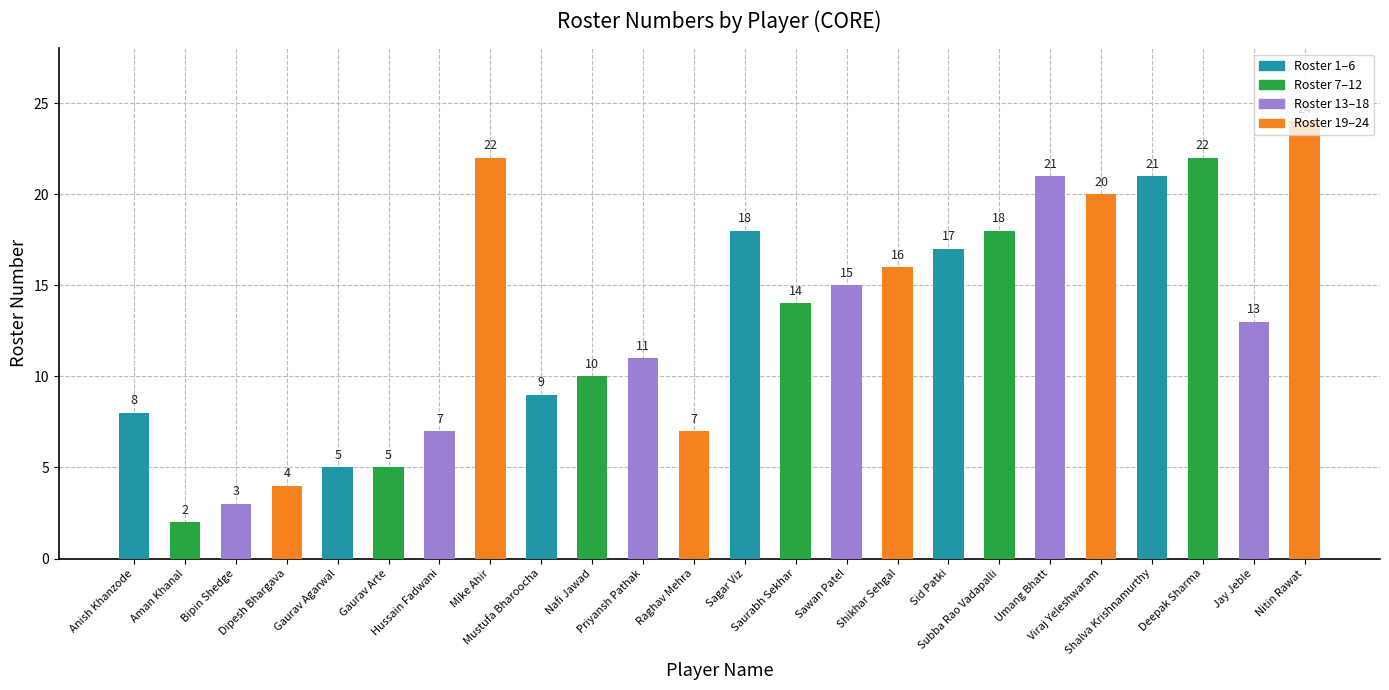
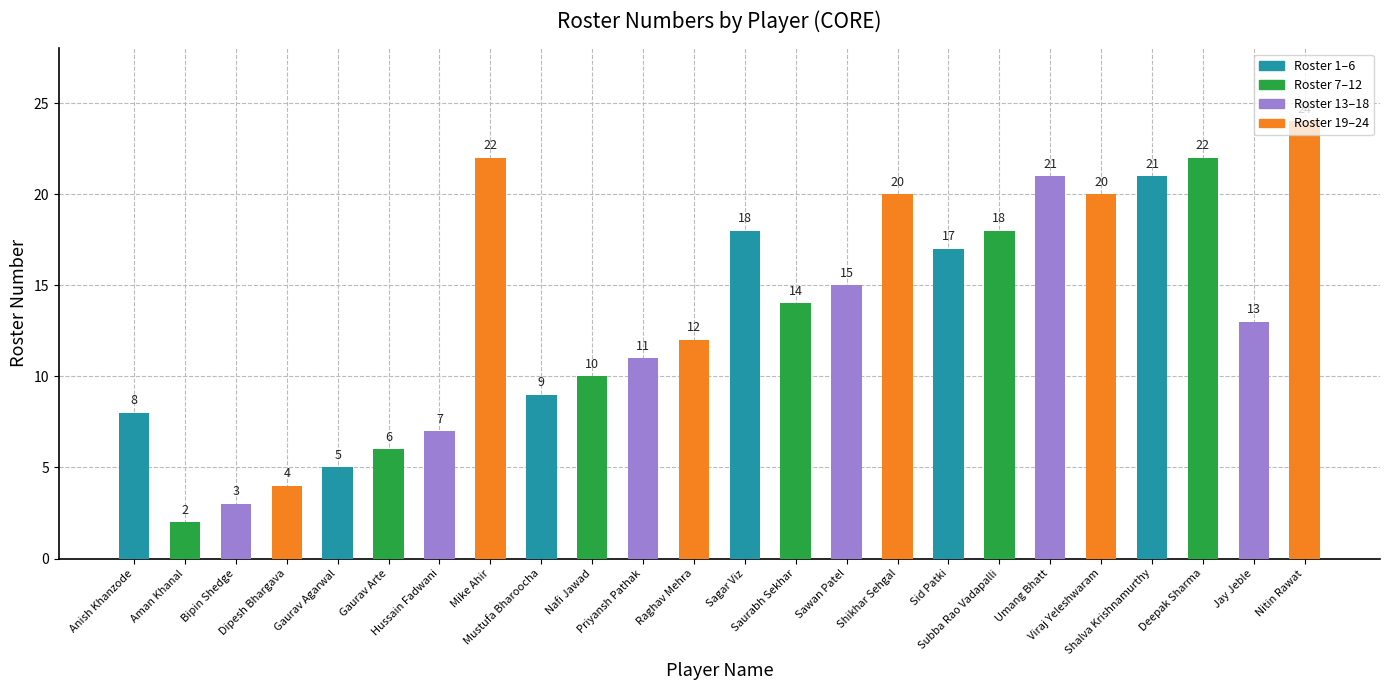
  {
    "Anish Khanzode": 8,
    "Aman Khanal": 2,
    "Bipin Shedge": 3,
    "Dipesh Bhargava": 4,
    "Gaurav Agarwal": 5,
-   "Gaurav Arte": 5,
+   "Gaurav Arte": 6,
    "Hussain Fadwani": 7,
    "Mike Ahir": 22,
    "Mustufa Bharoocha": 9,
    "Nafi Jawad": 10,
    "Priyansh Pathak": 11,
-   "Raghav Mehra": 7,
+   "Raghav Mehra": 12,
    "Sagar Viz": 18,
    "Saurabh Sekhar": 14,
    "Sawan Patel": 15,
-   "Shikhar Sehgal": 16,
+   "Shikhar Sehgal": 20,
    "Sid Patki": 17,
    "Subba Rao Vadapalli": 18,
    "Umang Bhatt": 21,
    "Viraj Yeleshwaram": 20,
    "Shalva Krishnamurthy": 21,
    "Deepak Sharma": 22,
    "Jay Jeble": 13
  }
